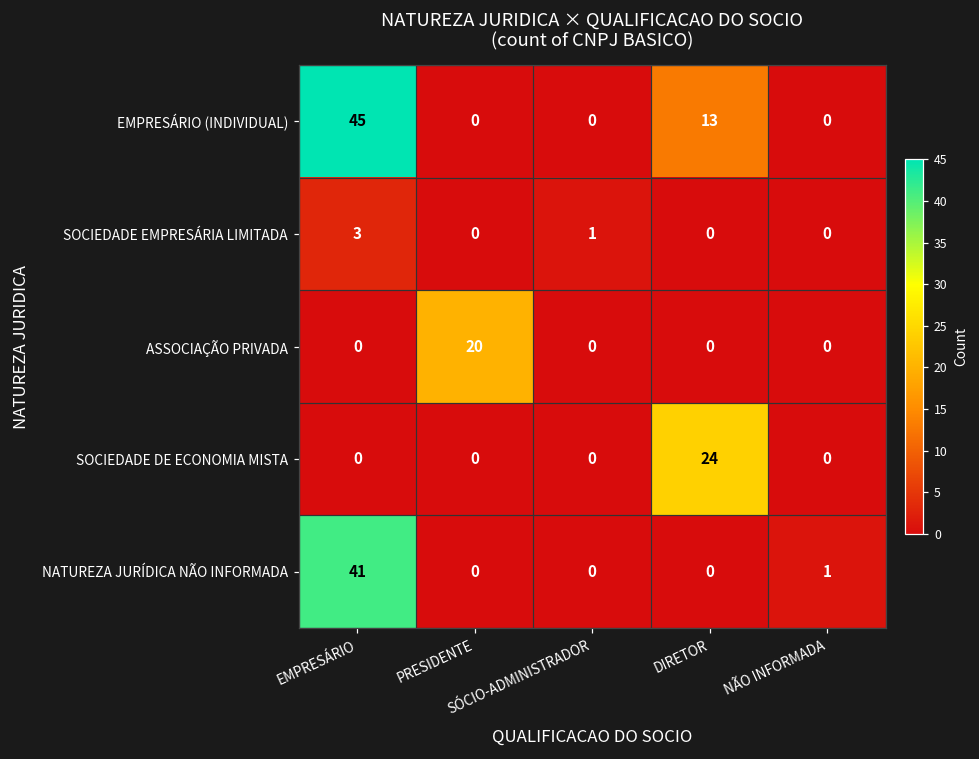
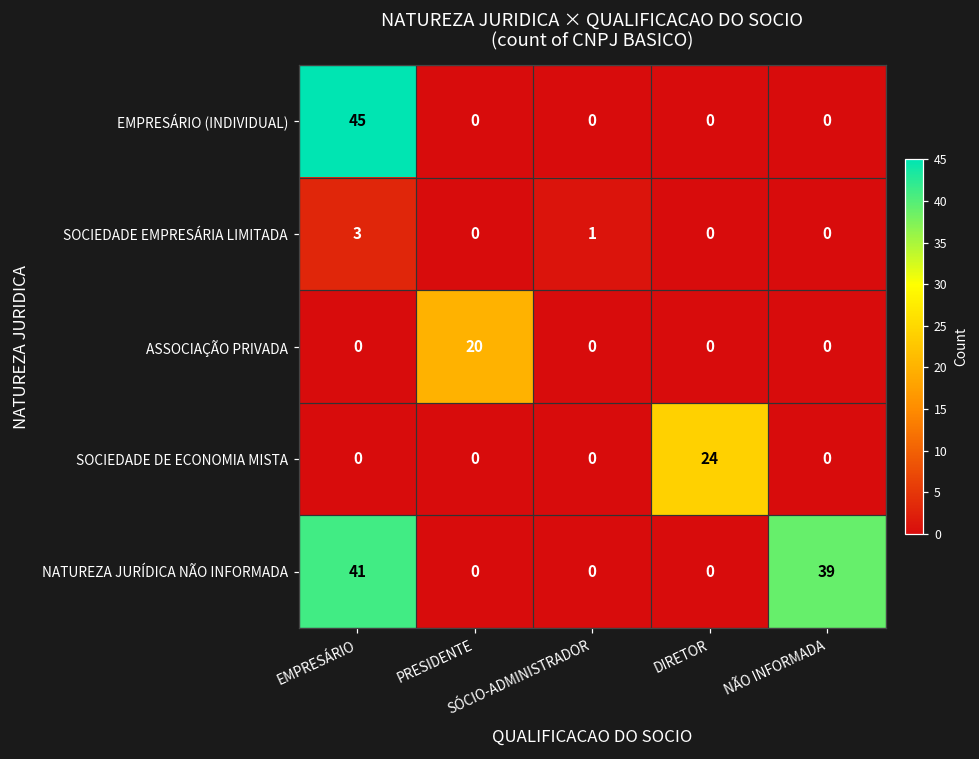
  {
    "EMPRESÁRIO (INDIVIDUAL)": {
      "EMPRESÁRIO": 45,
      "PRESIDENTE": 0,
      "SÓCIO-ADMINISTRADOR": 0,
-     "DIRETOR": 13,
+     "DIRETOR": 0,
      "NÃO INFORMADA": 0
    },
    "SOCIEDADE EMPRESÁRIA LIMITADA": {
      "EMPRESÁRIO": 3,
      "PRESIDENTE": 0,
      "SÓCIO-ADMINISTRADOR": 1,
      "DIRETOR": 0,
      "NÃO INFORMADA": 0
    },
    "ASSOCIAÇÃO PRIVADA": {
      "EMPRESÁRIO": 0,
      "PRESIDENTE": 20,
      "SÓCIO-ADMINISTRADOR": 0,
      "DIRETOR": 0,
      "NÃO INFORMADA": 0
    },
    "SOCIEDADE DE ECONOMIA MISTA": {
      "EMPRESÁRIO": 0,
      "PRESIDENTE": 0,
      "SÓCIO-ADMINISTRADOR": 0,
      "DIRETOR": 24,
      "NÃO INFORMADA": 0
    },
    "NATUREZA JURÍDICA NÃO INFORMADA": {
      "EMPRESÁRIO": 41,
      "PRESIDENTE": 0,
      "SÓCIO-ADMINISTRADOR": 0,
      "DIRETOR": 0,
-     "NÃO INFORMADA": 1
+     "NÃO INFORMADA": 39
    }
  }
